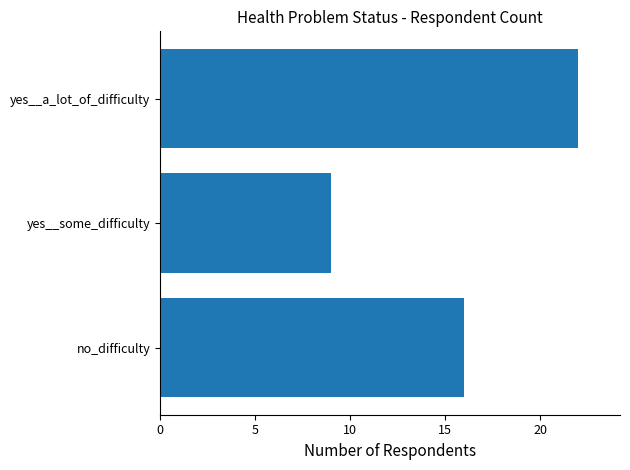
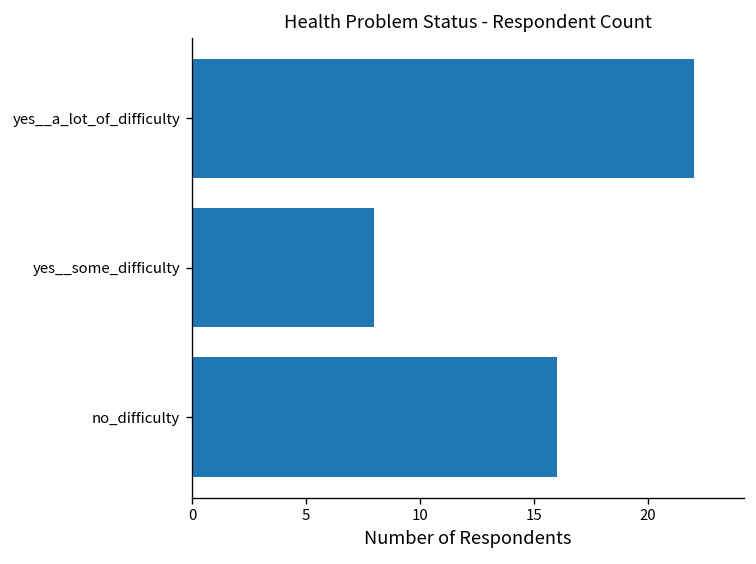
  {
    "yes__a_lot_of_difficulty": 22,
-   "yes__some_difficulty": 9,
+   "yes__some_difficulty": 8,
    "no_difficulty": 16
  }
